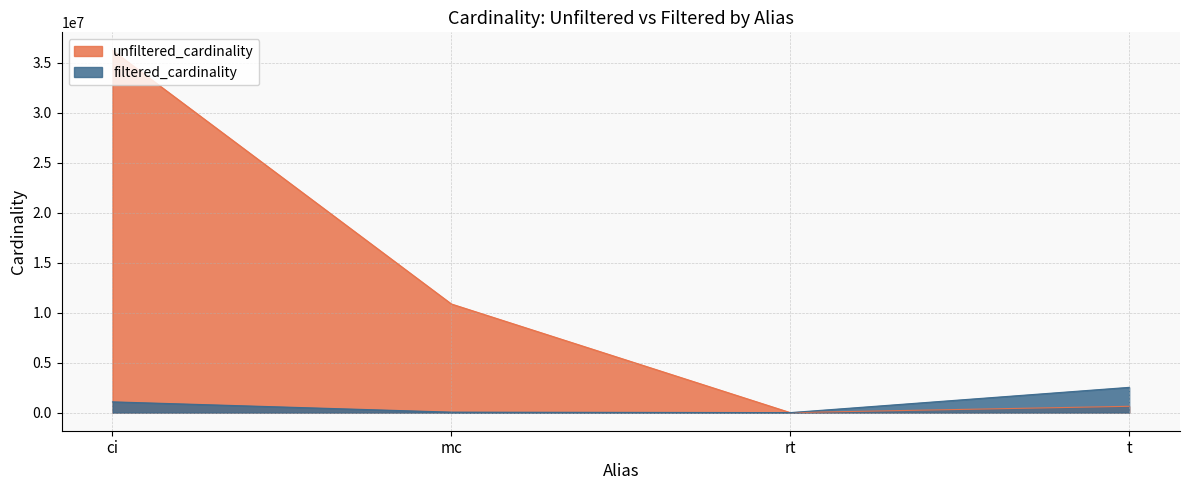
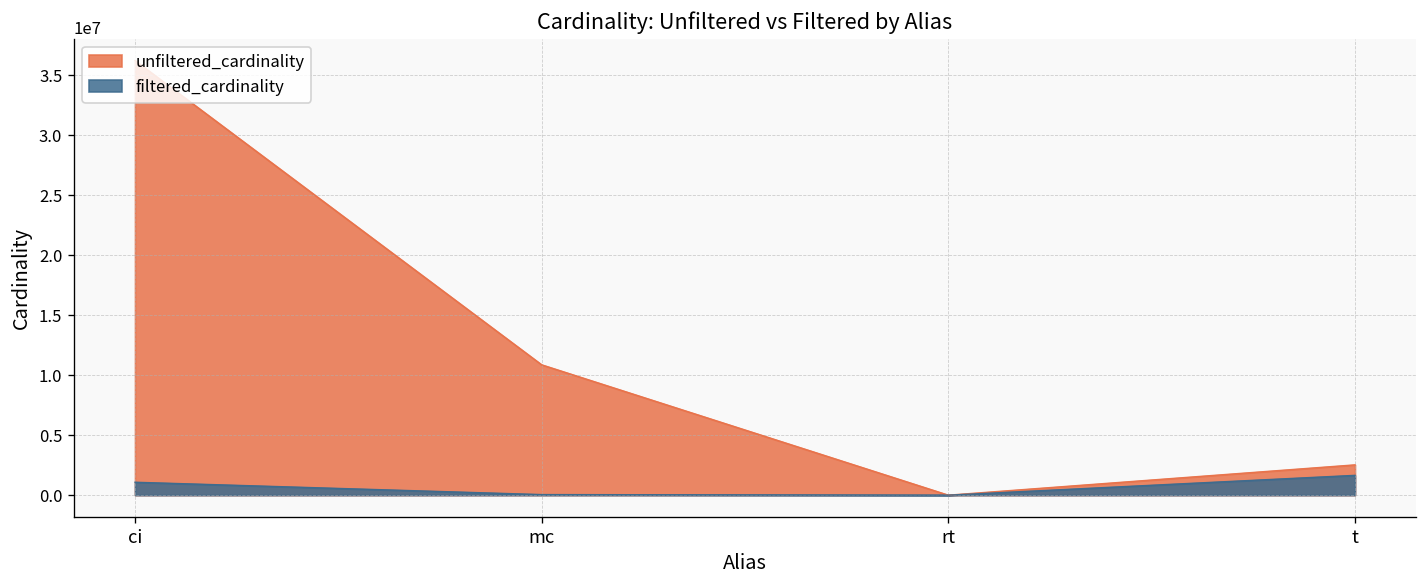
  {
    "unfiltered_cardinality": {
      "mc": 11000000,
-     "t": 1000000
+     "t": 3000000
    },
    "filtered_cardinality": {
      "ci": 1000000,
      "mc": 0,
-     "t": 3000000
+     "t": 2000000
    }
  }
